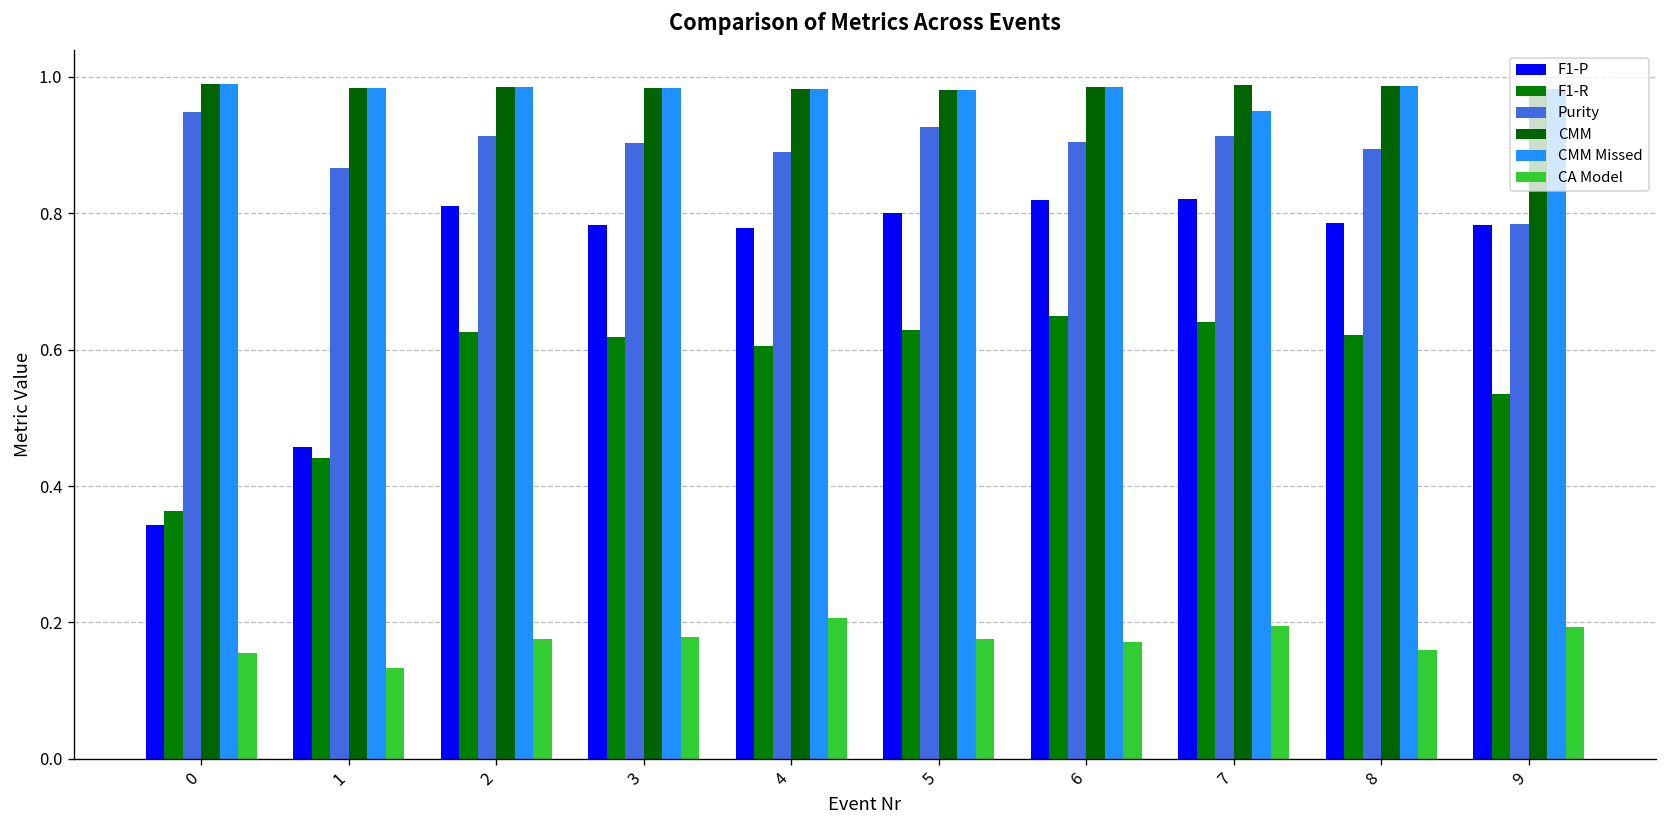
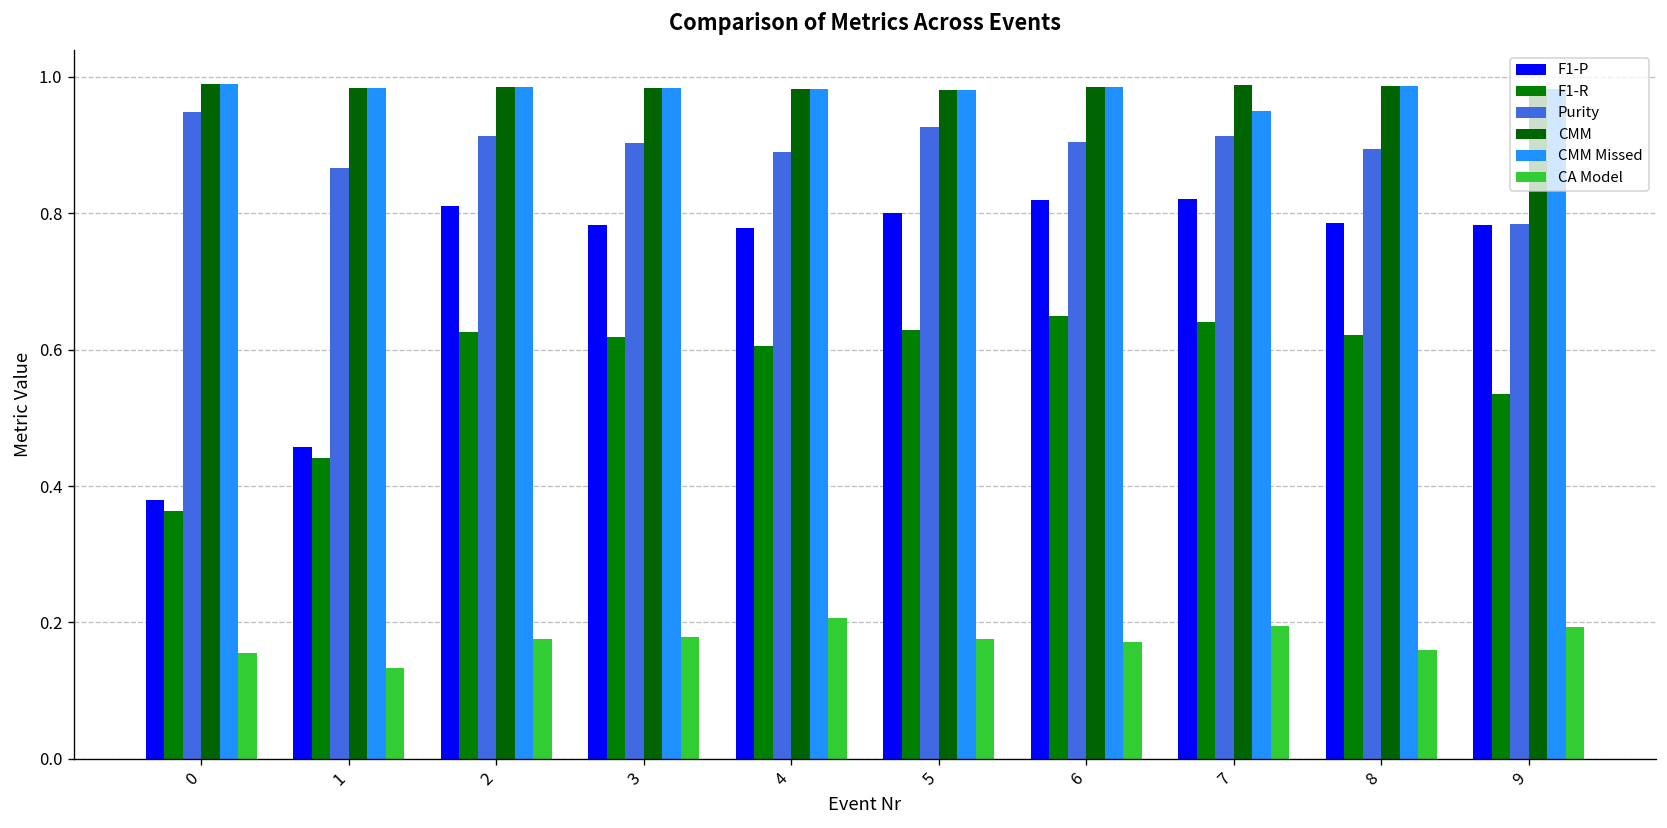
  {
    "F1-P": {
-     "0": 0.34,
+     "0": 0.38,
      "1": 0.46,
      "2": 0.81,
      "3": 0.78,
      "4": 0.78,
      "5": 0.80,
      "6": 0.82,
      "7": 0.82,
      "8": 0.79,
      "9": 0.78
    },
    "Purity": {
      "0": 0.95,
      "1": 0.87,
      "2": 0.91,
      "3": 0.90,
      "4": 0.89,
      "5": 0.93,
      "6": 0.90,
      "7": 0.91,
      "8": 0.89,
      "9": 0.78
    },
    "CMM Missed": {
      "0": 0.99,
      "1": 0.98,
      "2": 0.99,
      "3": 0.98,
      "4": 0.98,
      "5": 0.98,
      "6": 0.99,
      "7": 0.95,
      "8": 0.99
    },
    "CA Model": {
      "0": 0.16,
      "1": 0.13,
      "2": 0.18,
      "3": 0.18,
      "4": 0.21,
      "5": 0.18,
      "6": 0.17,
      "7": 0.19,
      "8": 0.16,
      "9": 0.19
    }
  }
